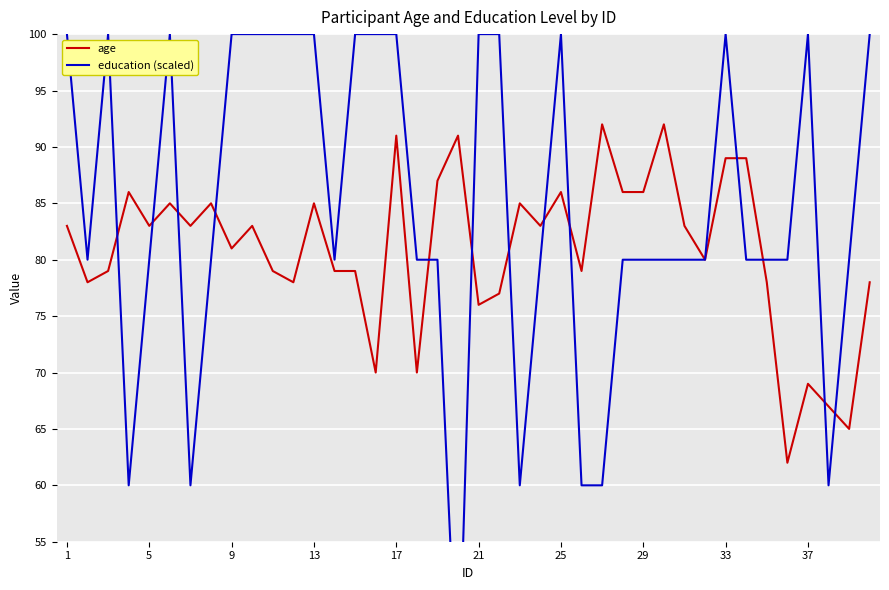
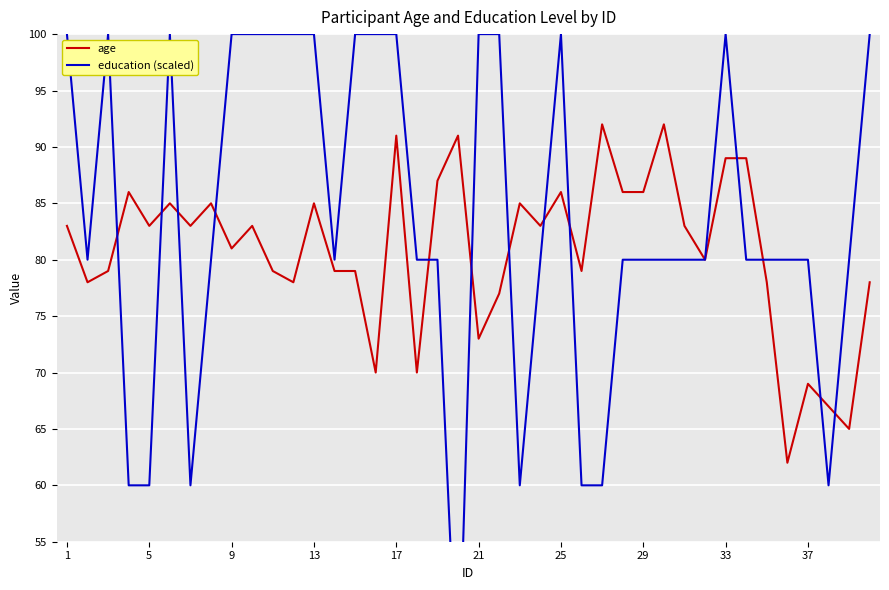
  {
    "age": {
      "1": 83,
      "5": 83,
      "9": 81,
      "13": 85,
      "17": 91,
-     "21": 76,
+     "21": 73,
      "25": 86,
      "29": 86,
      "33": 89,
      "37": 69
    },
    "education (scaled)": {
      "1": 100.0,
-     "5": 80.0,
+     "5": 60.0,
      "9": 100.0,
      "13": 100.0,
      "17": 100.0,
      "21": 100.0,
      "25": 100.0,
      "29": 80.0,
      "33": 100.0,
-     "37": 100.0
+     "37": 80.0
    }
  }
